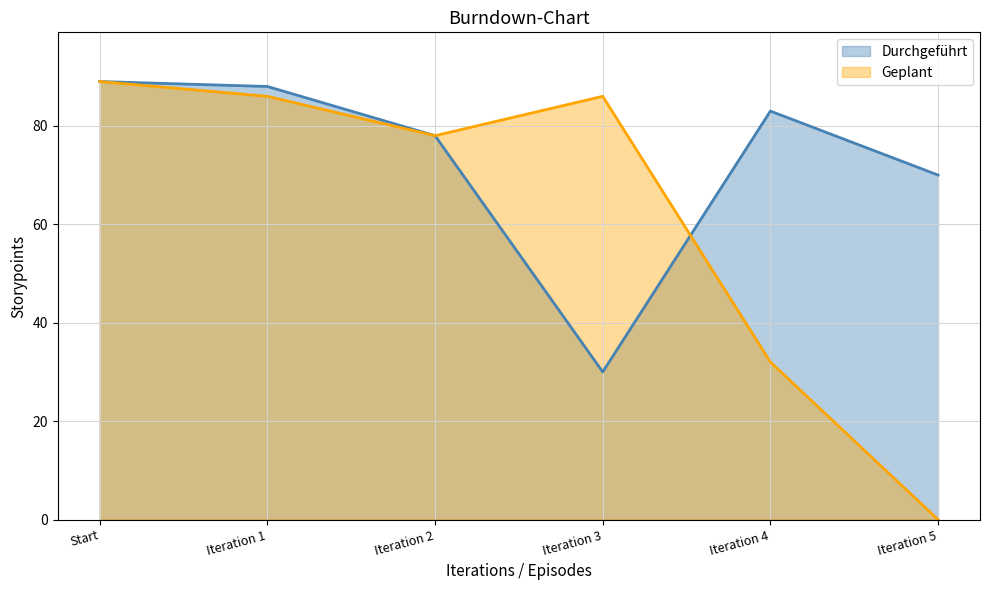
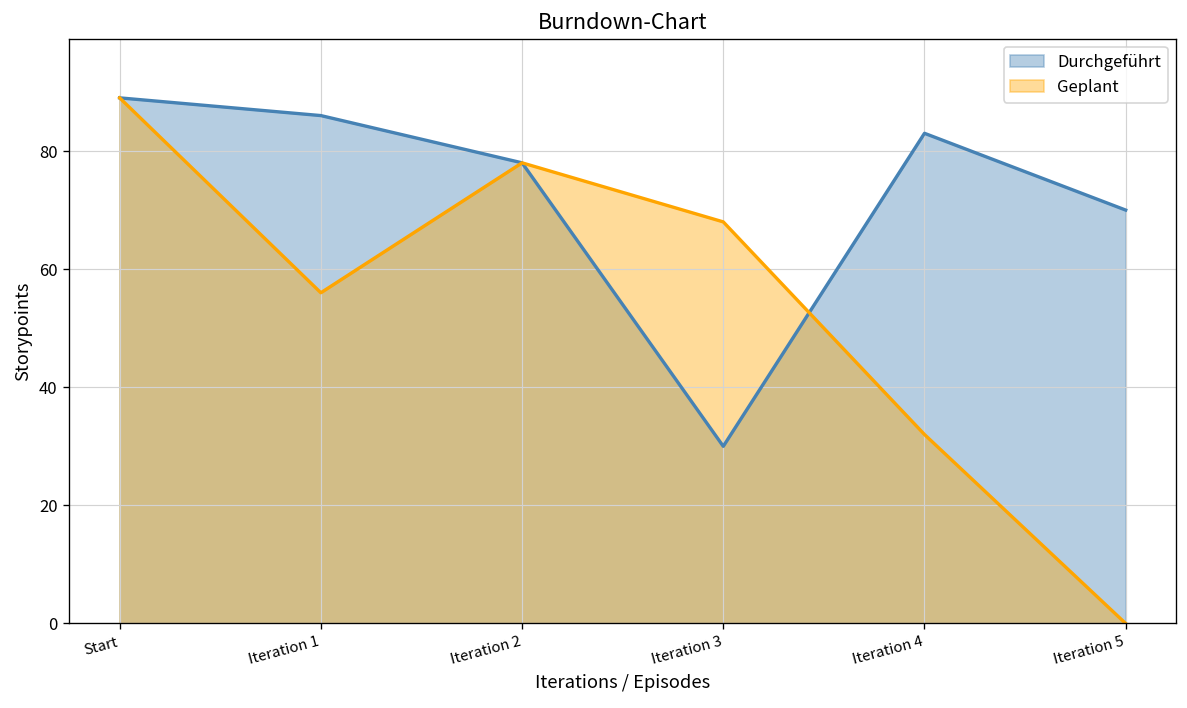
  {
    "Durchgeführt": {
-     "Iteration 1": 88,
+     "Iteration 1": 86,
      "Iteration 3": 30,
      "Iteration 4": 83,
      "Iteration 5": 70
    },
    "Geplant": {
-     "Iteration 1": 86,
-     "Iteration 3": 86,
+     "Iteration 1": 56,
+     "Iteration 3": 68,
      "Iteration 4": 32,
      "Iteration 5": 0
    }
  }
